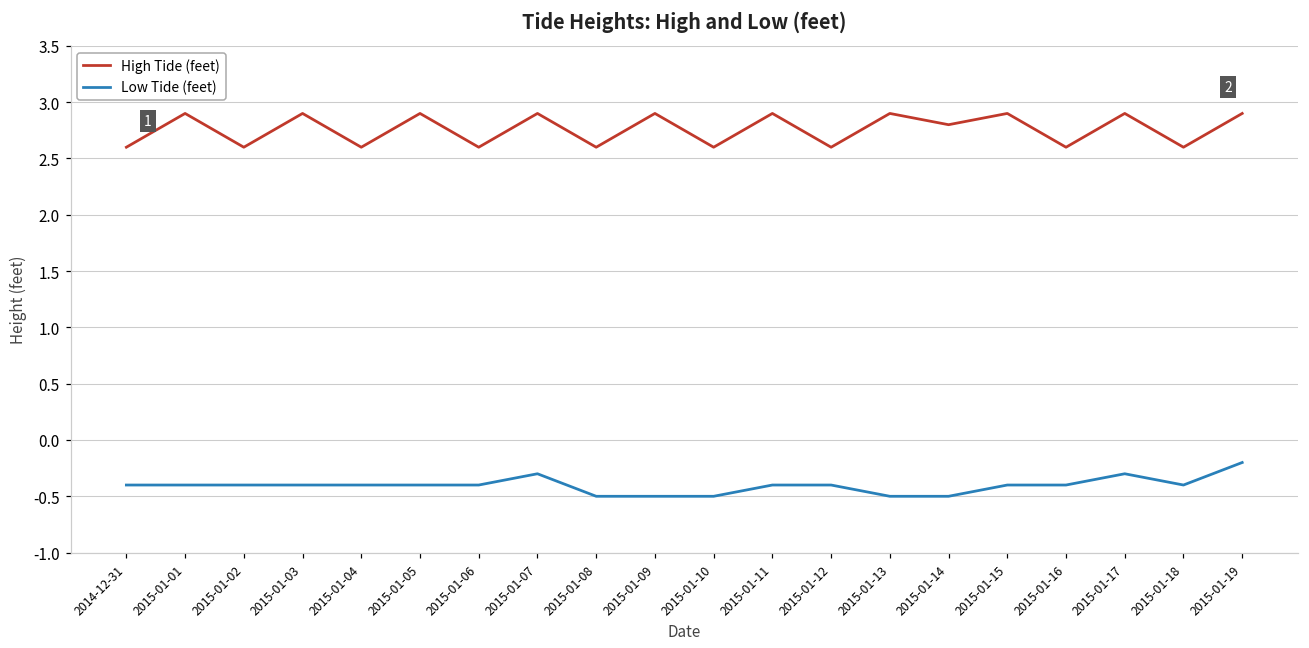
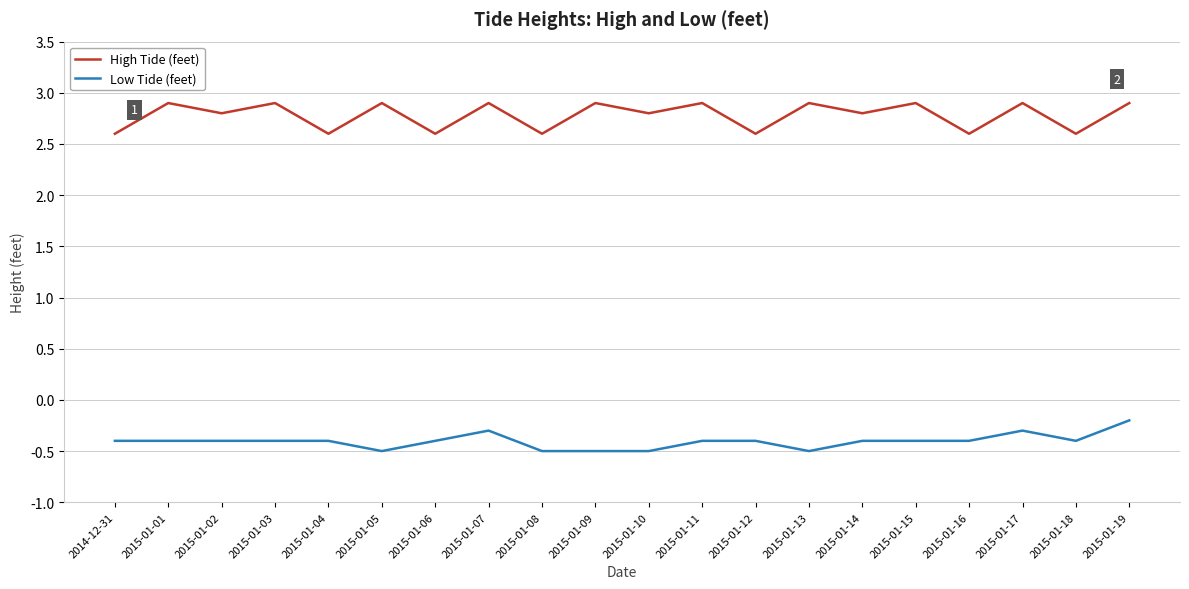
  {
    "High Tide (feet)": {
      "2015-01-01": 2.9,
-     "2015-01-02": 2.6,
+     "2015-01-02": 2.8,
      "2015-01-03": 2.9,
      "2015-01-04": 2.6,
      "2015-01-05": 2.9,
      "2015-01-06": 2.6,
      "2015-01-07": 2.9,
      "2015-01-08": 2.6,
      "2015-01-09": 2.9,
-     "2015-01-10": 2.6,
+     "2015-01-10": 2.8,
      "2015-01-11": 2.9,
      "2015-01-12": 2.6,
      "2015-01-13": 2.9,
      "2015-01-14": 2.8,
      "2015-01-15": 2.9,
      "2015-01-16": 2.6,
      "2015-01-17": 2.9,
      "2015-01-18": 2.6
    },
    "Low Tide (feet)": {
      "2014-12-31": -0.4,
      "2015-01-01": -0.4,
      "2015-01-02": -0.4,
      "2015-01-03": -0.4,
      "2015-01-04": -0.4,
-     "2015-01-05": -0.4,
+     "2015-01-05": -0.5,
      "2015-01-06": -0.4,
      "2015-01-07": -0.3,
      "2015-01-08": -0.5,
      "2015-01-09": -0.5,
      "2015-01-10": -0.5,
      "2015-01-11": -0.4,
      "2015-01-12": -0.4,
      "2015-01-13": -0.5,
-     "2015-01-14": -0.5,
+     "2015-01-14": -0.4,
      "2015-01-15": -0.4,
      "2015-01-16": -0.4,
      "2015-01-17": -0.3,
      "2015-01-18": -0.4,
      "2015-01-19": -0.2
    }
  }
